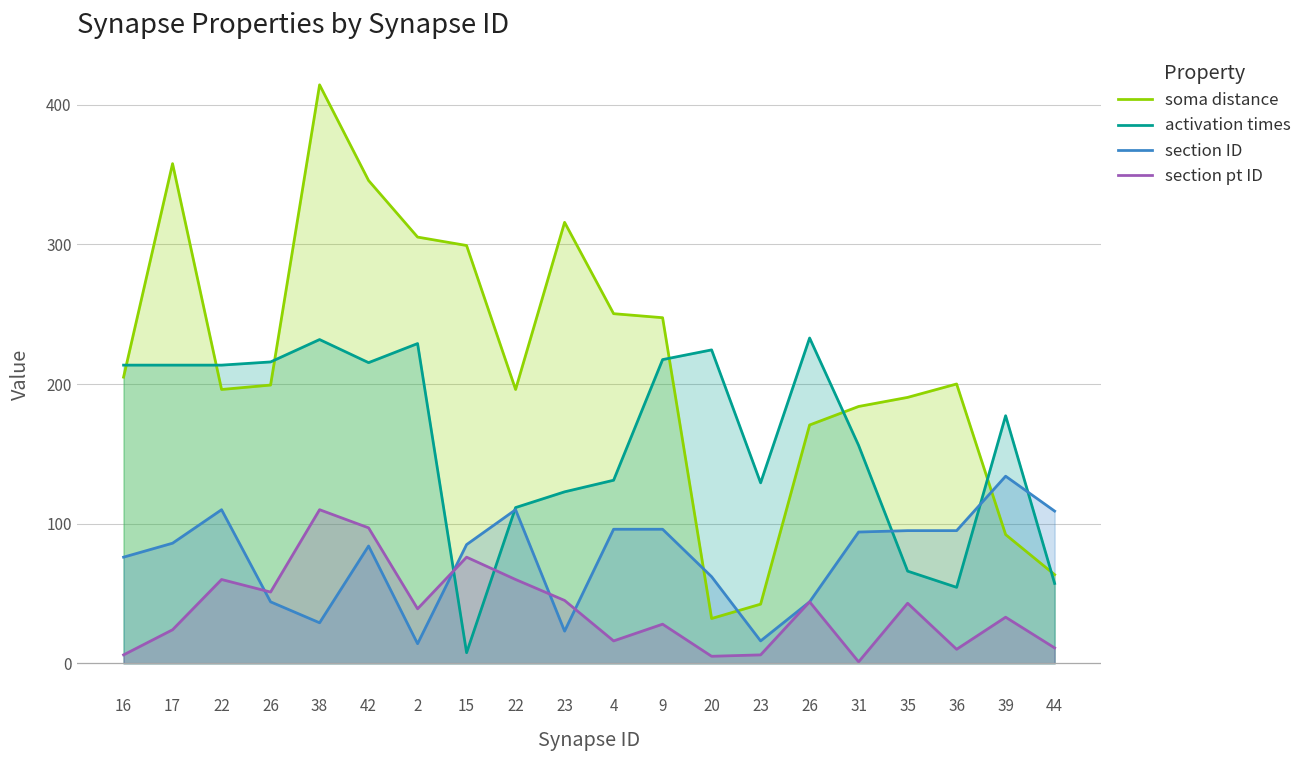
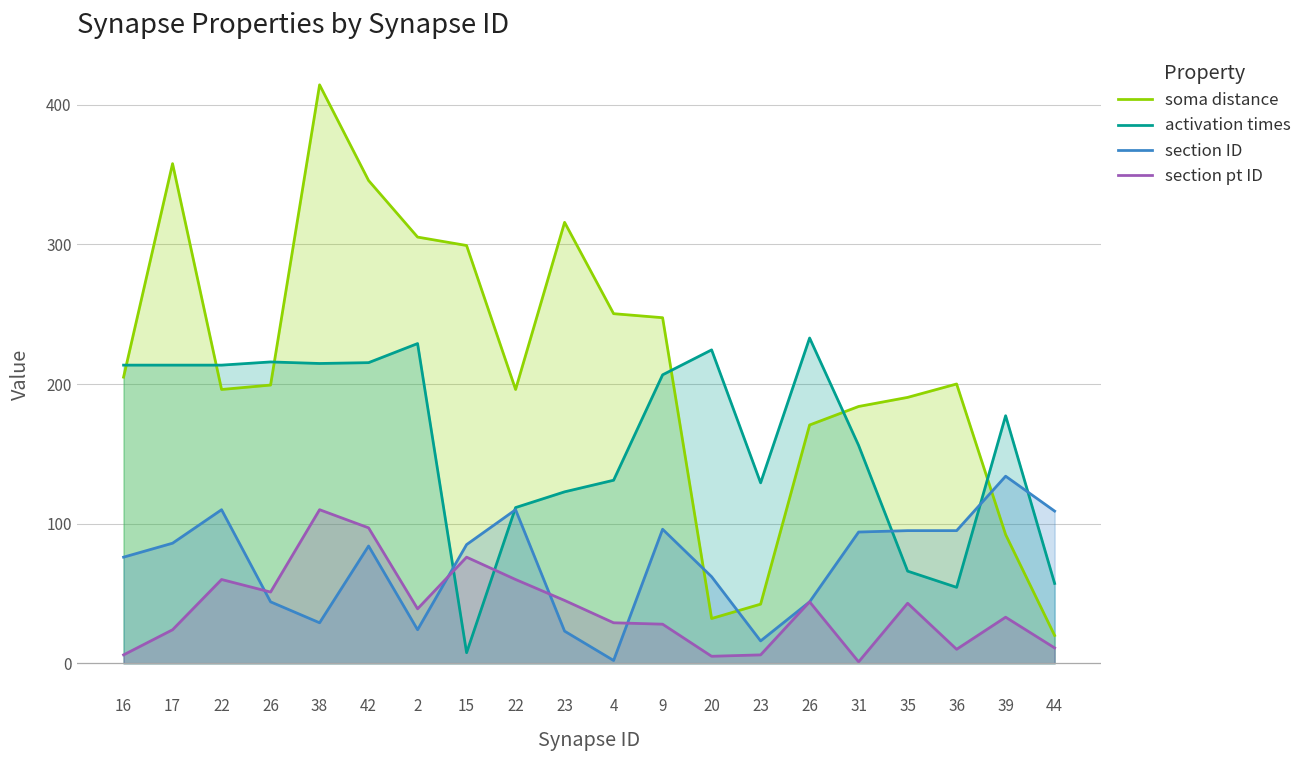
  {
    "soma distance": {
      "16": 205,
      "17": 358,
      "38": 414,
      "42": 346,
      "2": 305,
      "15": 299,
      "4": 250,
      "9": 248,
      "20": 32,
      "31": 184,
      "35": 190,
      "36": 200,
      "39": 92,
-     "44": 63
+     "44": 20
    },
    "activation times": {
      "16": 214,
      "17": 214,
-     "38": 232,
+     "38": 215,
      "42": 215,
      "2": 229,
      "15": 8,
      "4": 131,
-     "9": 218,
+     "9": 207,
      "20": 224,
      "31": 156,
      "35": 66,
      "36": 54,
      "39": 177,
      "44": 57
    },
    "section ID": {
      "16": 76,
      "17": 86,
      "38": 29,
      "42": 84,
-     "2": 14,
+     "2": 24,
      "15": 85,
-     "4": 96,
+     "4": 2,
      "9": 96,
      "20": 62,
      "31": 94,
      "35": 95,
      "36": 95,
      "39": 134,
      "44": 109
    },
    "section pt ID": {
      "16": 6,
      "17": 24,
      "38": 110,
      "42": 97,
      "2": 39,
      "15": 76,
-     "4": 16,
+     "4": 29,
      "9": 28,
      "20": 5,
      "31": 1,
      "35": 43,
      "36": 10,
      "39": 33,
      "44": 11
    }
  }
